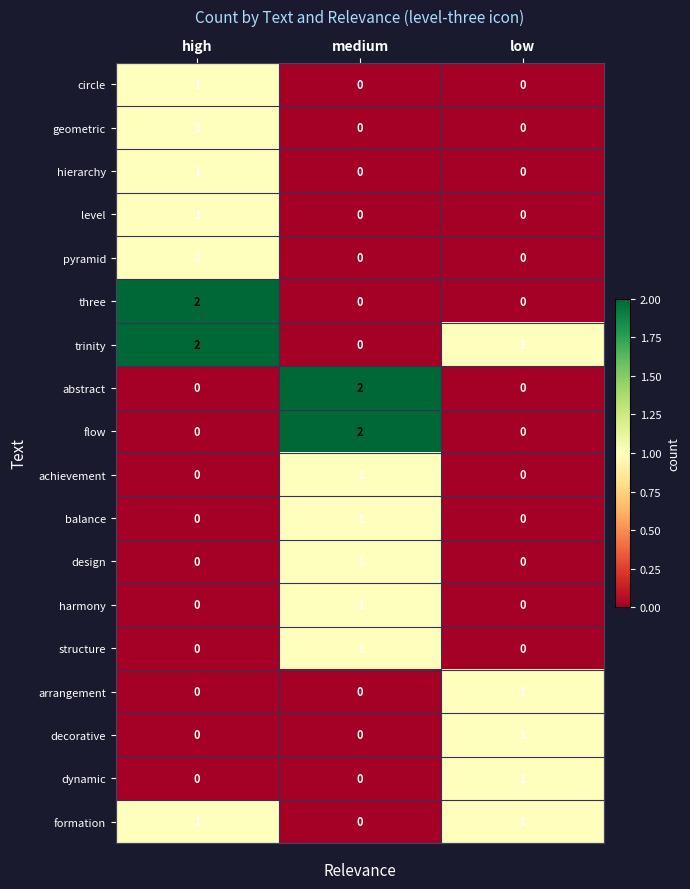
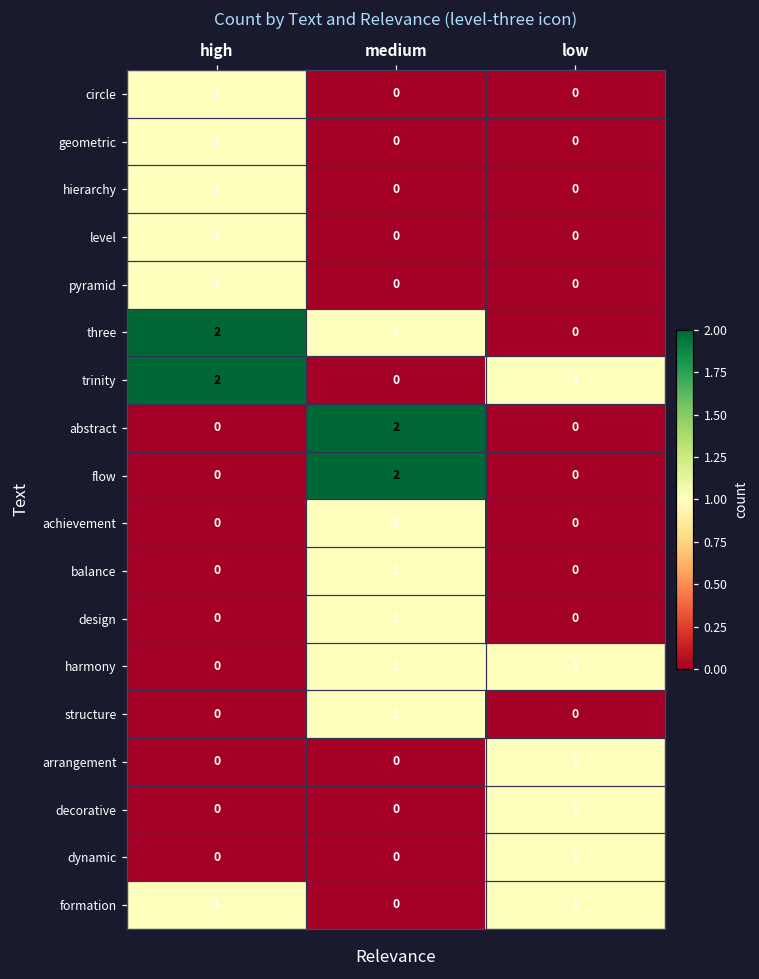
  {
    "circle": {
      "high": 1,
      "medium": 0,
      "low": 0
    },
    "geometric": {
      "high": 1,
      "medium": 0,
      "low": 0
    },
    "hierarchy": {
      "high": 1,
      "medium": 0,
      "low": 0
    },
    "level": {
      "high": 1,
      "medium": 0,
      "low": 0
    },
    "pyramid": {
      "high": 1,
      "medium": 0,
      "low": 0
    },
    "three": {
      "high": 2,
-     "medium": 0,
+     "medium": 1,
      "low": 0
    },
    "trinity": {
      "high": 2,
      "medium": 0,
      "low": 1
    },
    "abstract": {
      "high": 0,
      "medium": 2,
      "low": 0
    },
    "flow": {
      "high": 0,
      "medium": 2,
      "low": 0
    },
    "achievement": {
      "high": 0,
      "medium": 1,
      "low": 0
    },
    "balance": {
      "high": 0,
      "medium": 1,
      "low": 0
    },
    "design": {
      "high": 0,
      "medium": 1,
      "low": 0
    },
    "harmony": {
      "high": 0,
      "medium": 1,
-     "low": 0
+     "low": 1
    },
    "structure": {
      "high": 0,
      "medium": 1,
      "low": 0
    },
    "arrangement": {
      "high": 0,
      "medium": 0,
      "low": 1
    },
    "decorative": {
      "high": 0,
      "medium": 0,
      "low": 1
    },
    "dynamic": {
      "high": 0,
      "medium": 0,
      "low": 1
    },
    "formation": {
      "high": 1,
      "medium": 0,
      "low": 1
    }
  }
